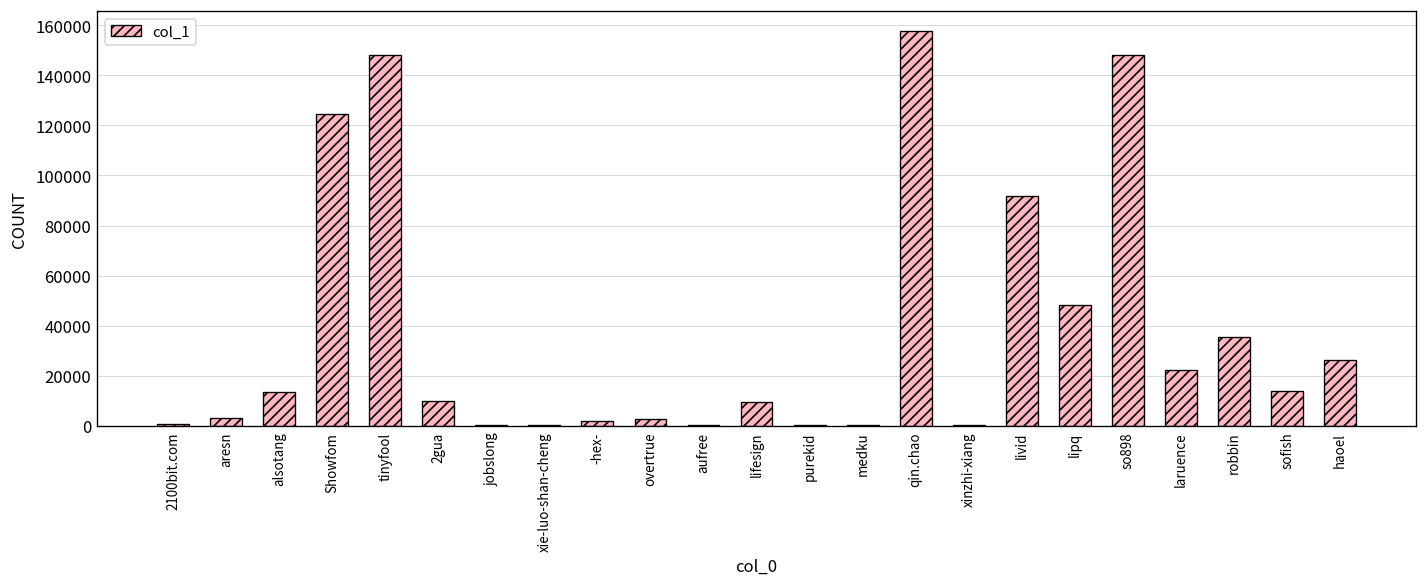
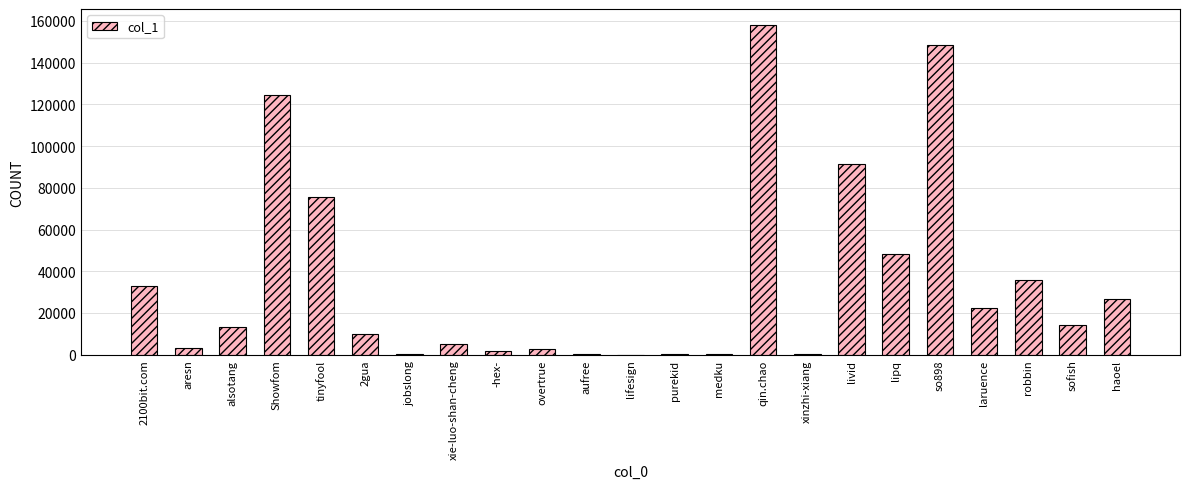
  {
-   "2100bit.com": 1000,
+   "2100bit.com": 33000,
    "aresn": 3000,
    "alsotang": 13000,
    "Showfom": 125000,
-   "tinyfool": 148000,
+   "tinyfool": 76000,
    "2gua": 10000,
-   "xie-luo-shan-cheng": 0,
+   "xie-luo-shan-cheng": 5000,
    "-hex-": 2000,
    "overtrue": 3000,
-   "lifesign": 9000,
+   "lifesign": 0,
    "qin.chao": 158000,
    "livid": 92000,
    "lipq": 48000,
    "so898": 148000,
    "laruence": 22000,
    "robbin": 36000,
    "sofish": 14000,
    "haoel": 26000
  }
